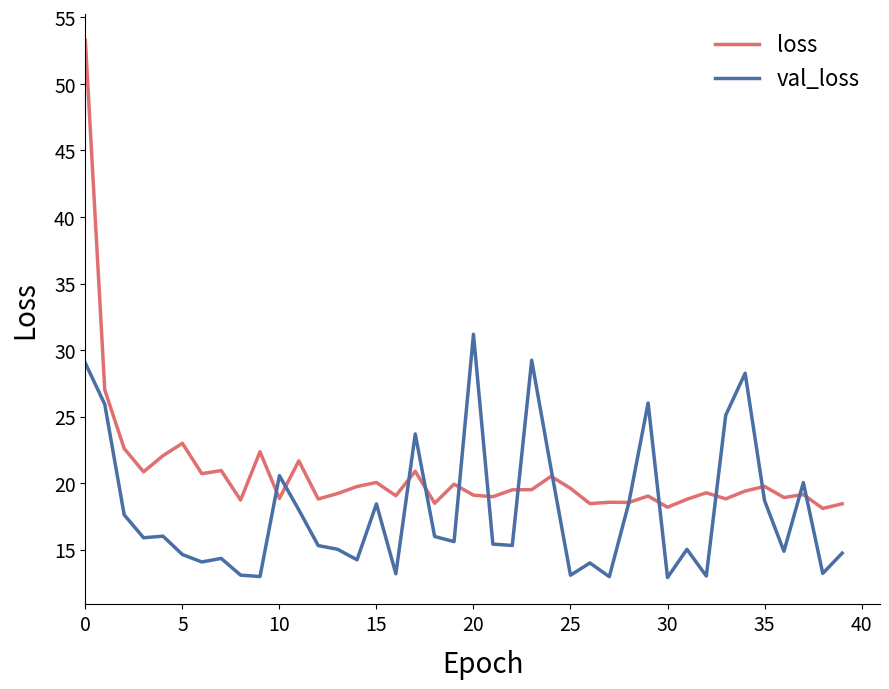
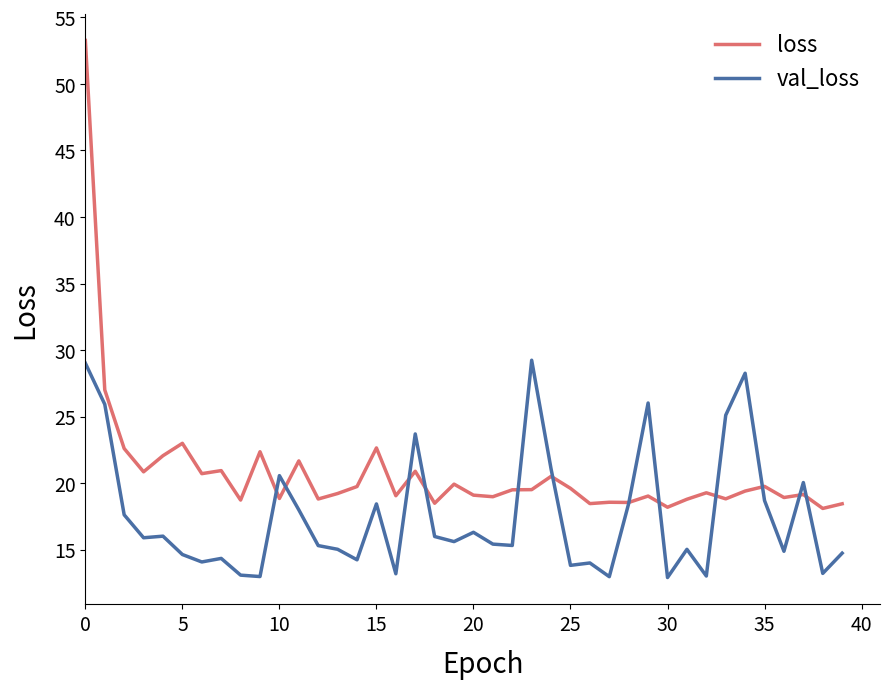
  {
    "loss": {
      "0": 53.3,
      "5": 23.0,
      "10": 18.9,
-     "15": 20.1,
+     "15": 22.7,
      "20": 19.1,
      "25": 19.6,
      "30": 18.2,
      "35": 19.8
    },
    "val_loss": {
      "0": 29.0,
      "5": 14.6,
      "10": 20.6,
      "15": 18.4,
-     "20": 31.2,
-     "25": 13.1,
+     "20": 16.3,
+     "25": 13.8,
      "30": 12.9,
      "35": 18.7
    }
  }
